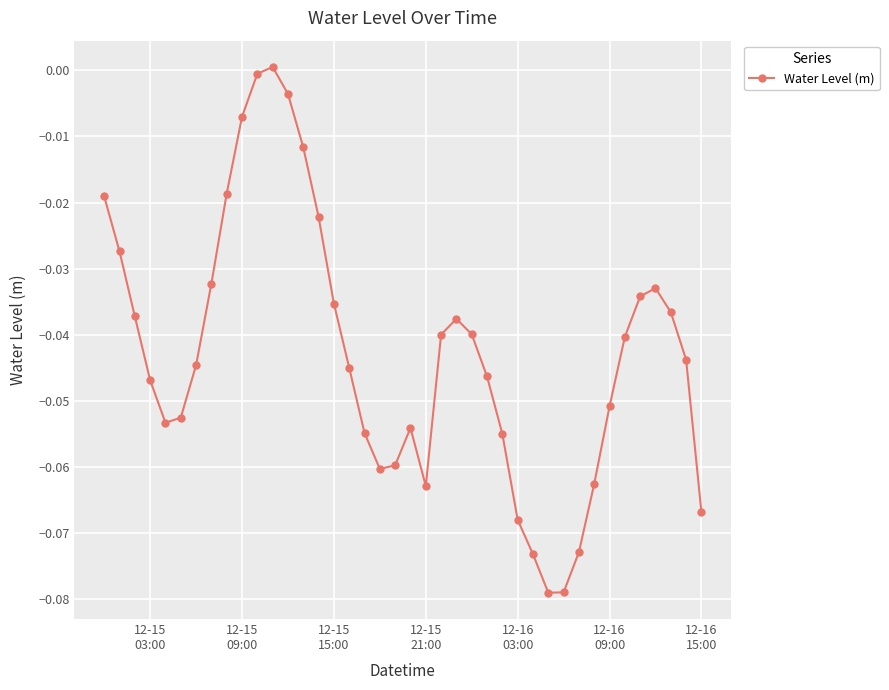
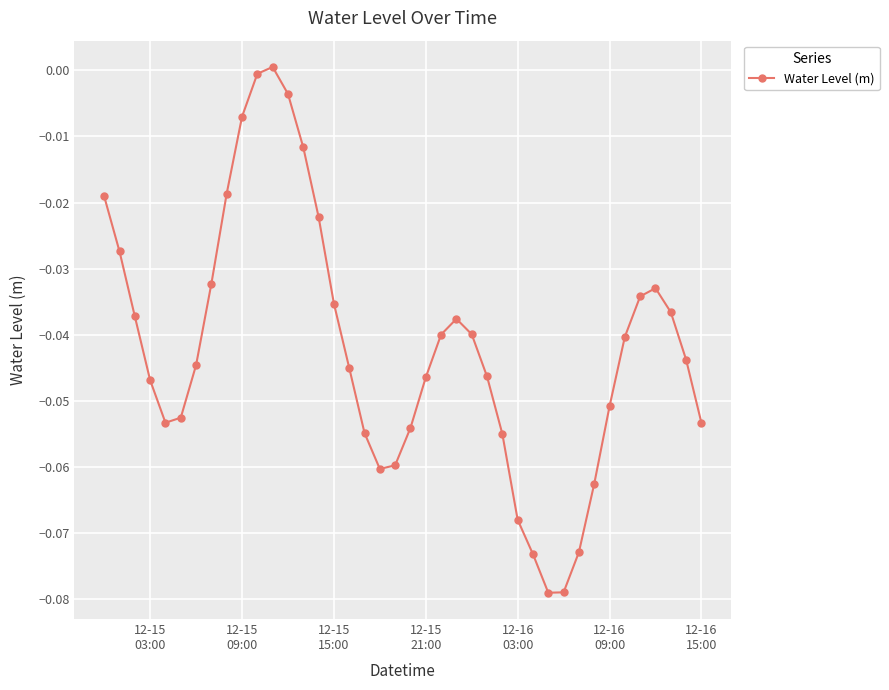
  {
    "12-15 03:00": -0.047,
    "12-15 09:00": -0.007,
    "12-15 15:00": -0.035,
-   "12-15 21:00": -0.063,
+   "12-15 21:00": -0.046,
    "12-16 03:00": -0.068,
    "12-16 09:00": -0.051,
-   "12-16 15:00": -0.067
+   "12-16 15:00": -0.053
  }
